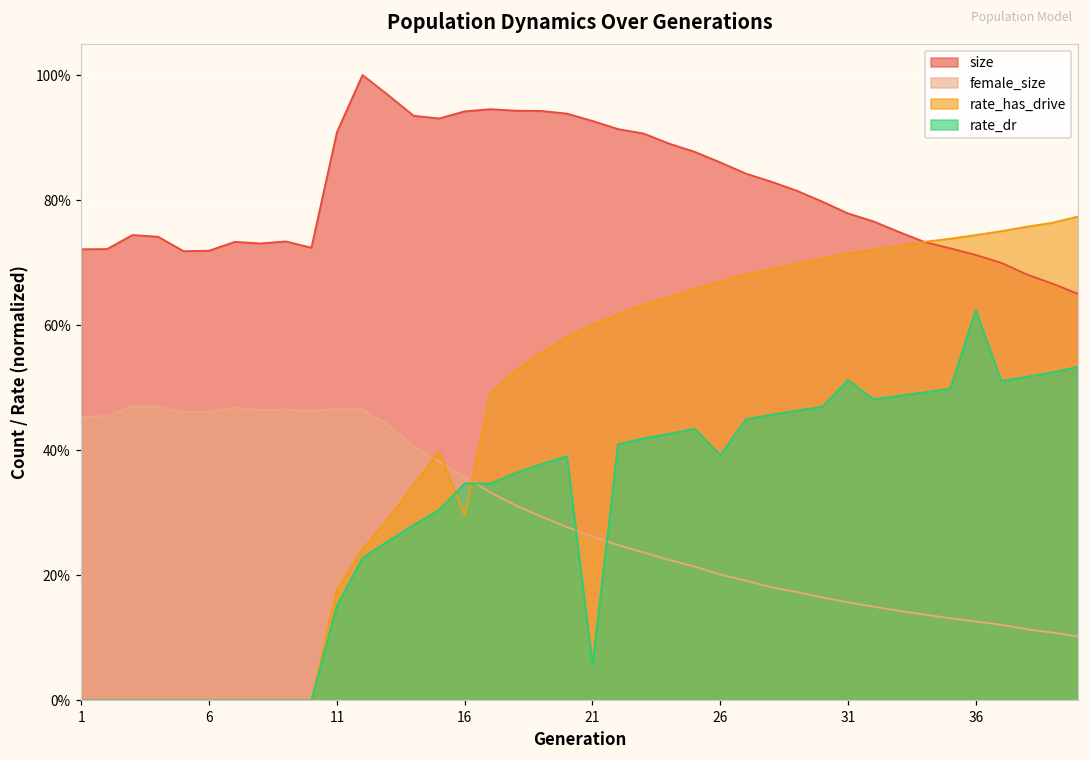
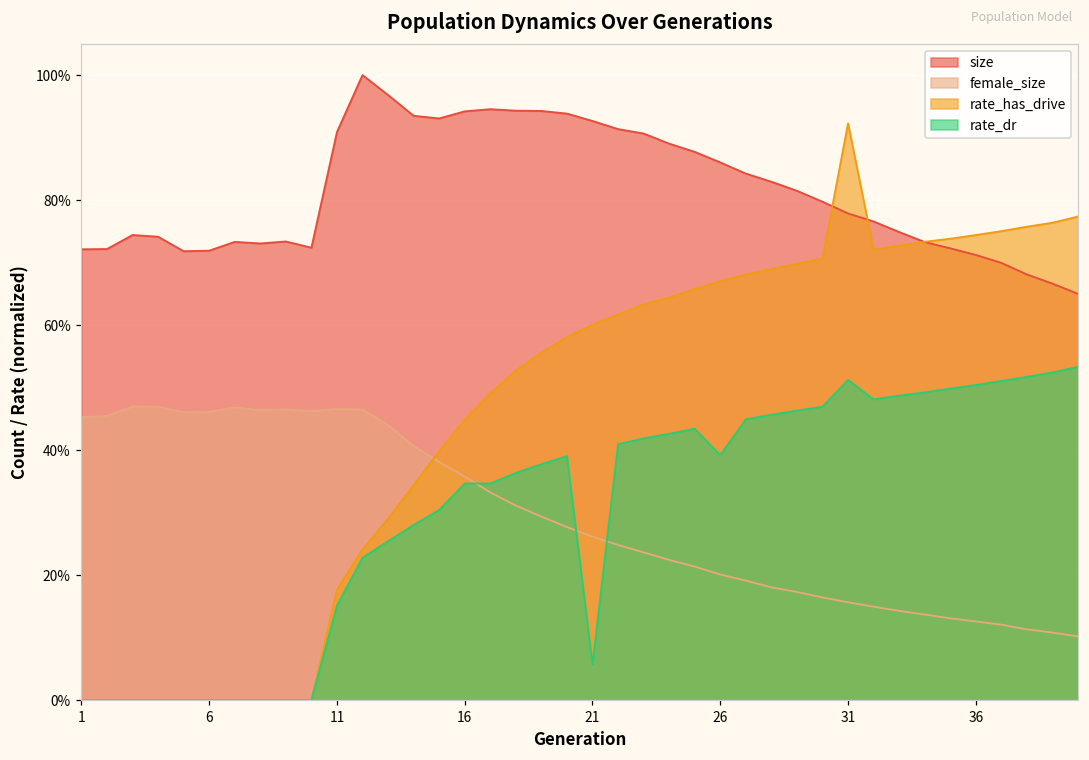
  {
    "size": {
      "1": "72%",
      "6": "72%",
      "11": "91%",
      "16": "94%",
      "21": "93%",
      "26": "86%",
      "31": "78%",
      "36": "71%"
    },
    "female_size": {
      "1": "45%",
      "6": "46%",
      "11": "47%",
      "16": "36%",
      "21": "26%",
      "26": "20%",
      "31": "16%",
      "36": "13%"
    },
    "rate_has_drive": {
      "11": "18%",
-     "16": "30%",
+     "16": "45%",
      "21": "60%",
      "26": "67%",
-     "31": "71%",
+     "31": "92%",
      "36": "74%"
    },
    "rate_dr": {
      "11": "15%",
      "16": "35%",
      "21": "6%",
      "26": "39%",
      "31": "51%",
-     "36": "62%"
+     "36": "50%"
    }
  }
